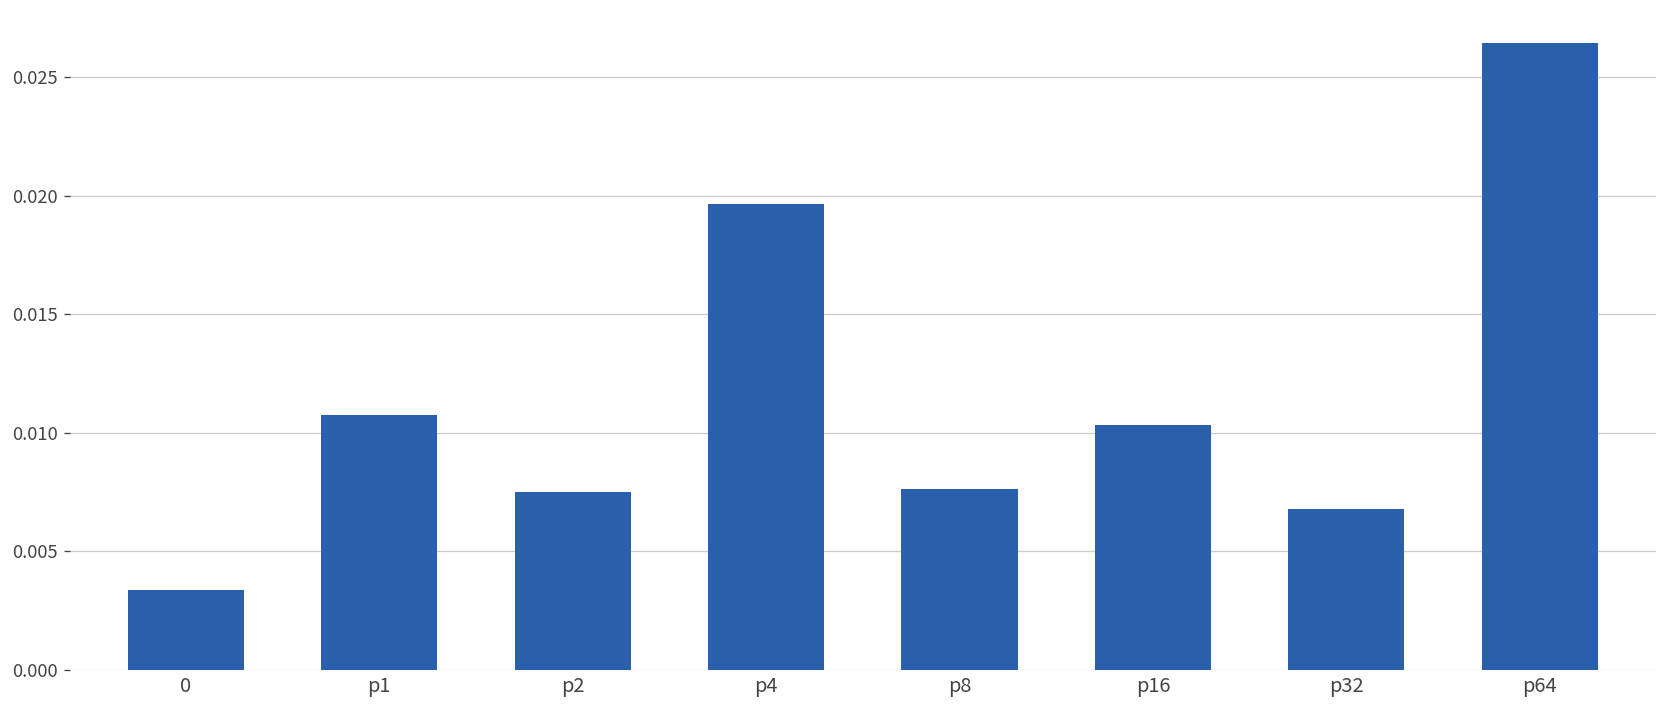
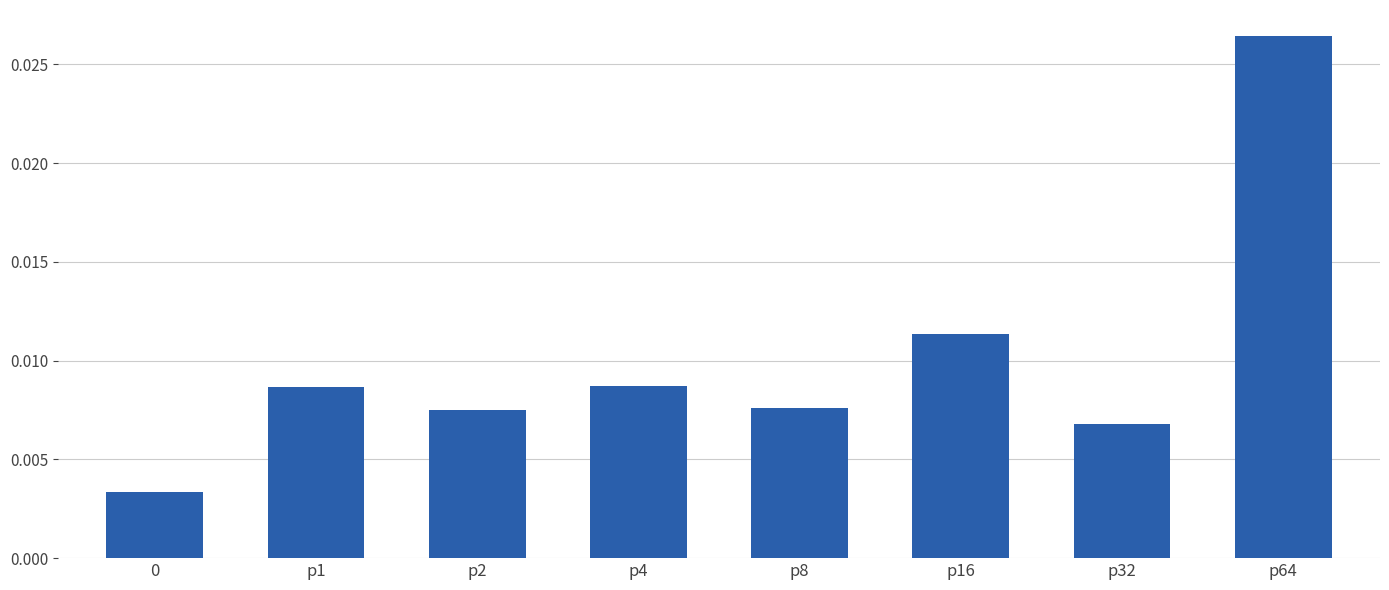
  {
    "0": 0.0034,
-   "p1": 0.0108,
+   "p1": 0.0087,
    "p2": 0.0075,
-   "p4": 0.0196,
+   "p4": 0.0087,
    "p8": 0.0076,
-   "p16": 0.0103,
+   "p16": 0.0114,
    "p32": 0.0068,
    "p64": 0.0264
  }
